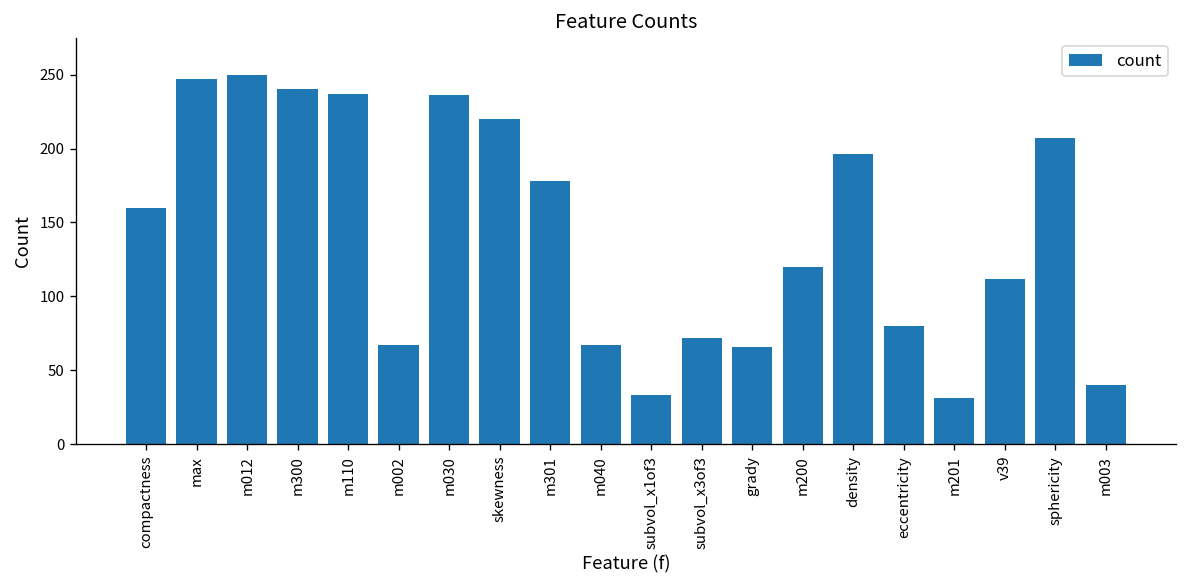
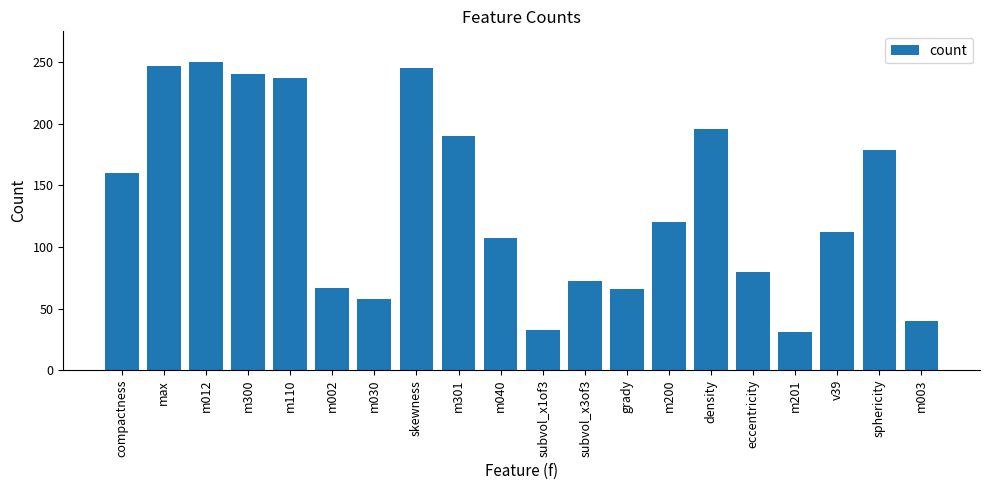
  {
    "compactness": 160,
    "max": 247,
    "m012": 250,
    "m300": 240,
    "m110": 237,
    "m002": 67,
-   "m030": 236,
-   "skewness": 220,
-   "m301": 178,
-   "m040": 67,
+   "m030": 58,
+   "skewness": 245,
+   "m301": 190,
+   "m040": 107,
    "subvol_x1of3": 33,
    "subvol_x3of3": 72,
    "grady": 66,
    "m200": 120,
    "density": 196,
    "eccentricity": 80,
    "m201": 31,
    "v39": 112,
-   "sphericity": 207,
+   "sphericity": 179,
    "m003": 40
  }
